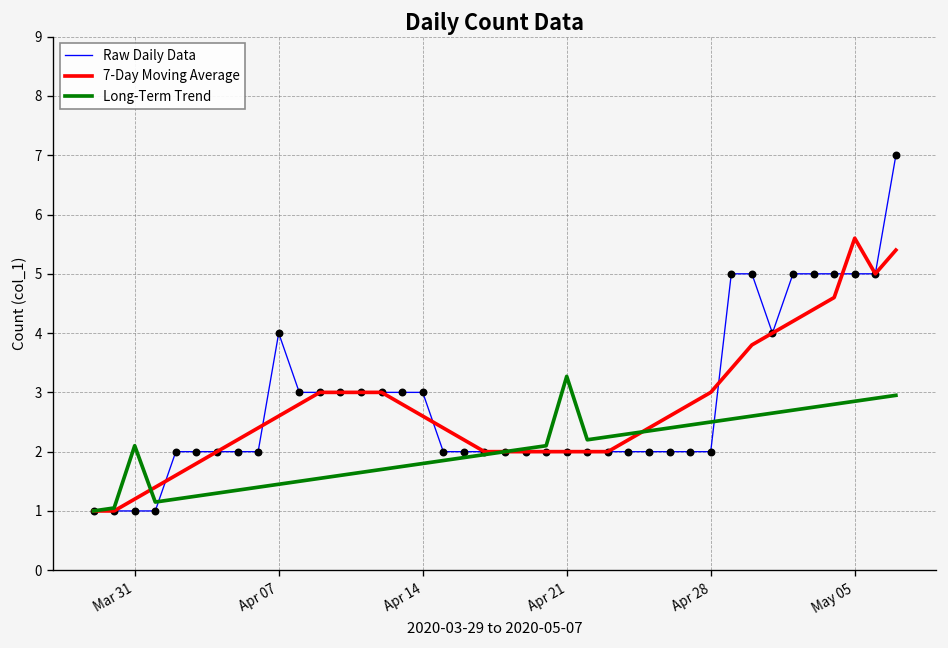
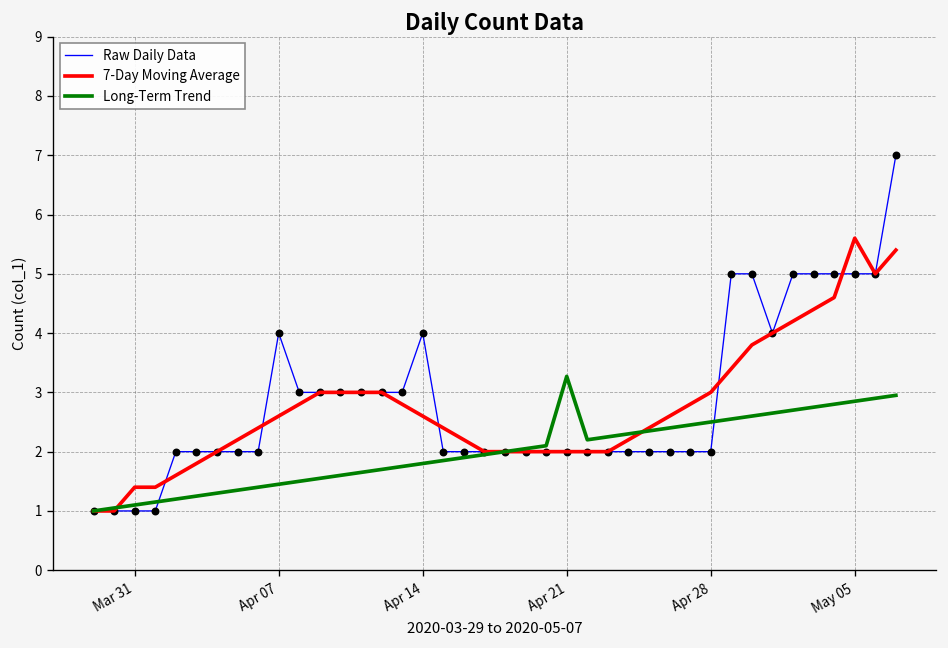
  {
    "Raw Daily Data": {
      "Mar 31": 1,
      "Apr 07": 4,
-     "Apr 14": 3,
+     "Apr 14": 4,
      "Apr 28": 2,
      "May 05": 5
    },
    "7-Day Moving Average": {
-     "Mar 31": 1.2,
+     "Mar 31": 1.4,
      "Apr 07": 2.6,
      "Apr 14": 2.6,
      "Apr 28": 3.0,
      "May 05": 5.6
    },
    "Long-Term Trend": {
-     "Mar 31": 2.1,
+     "Mar 31": 1.1,
      "Apr 07": 1.5,
      "Apr 14": 1.8,
      "Apr 21": 3.3,
      "Apr 28": 2.5,
      "May 05": 2.9
    }
  }
